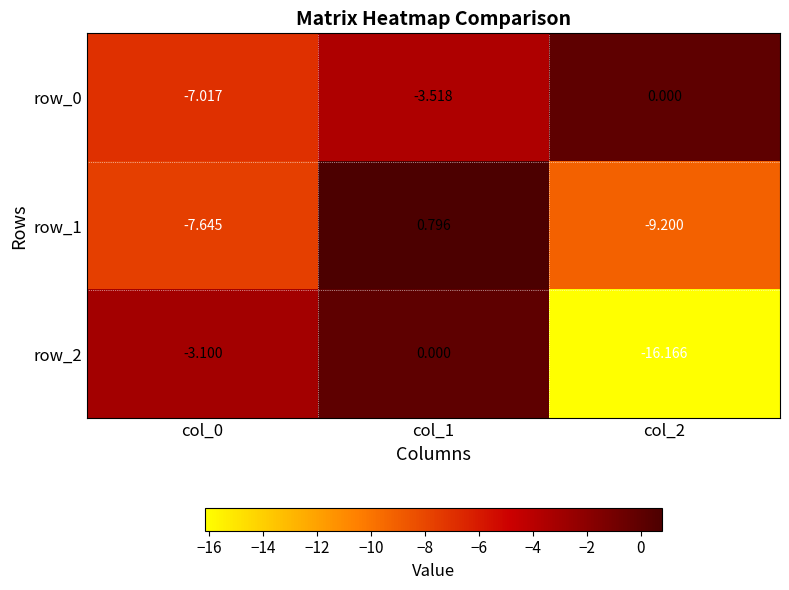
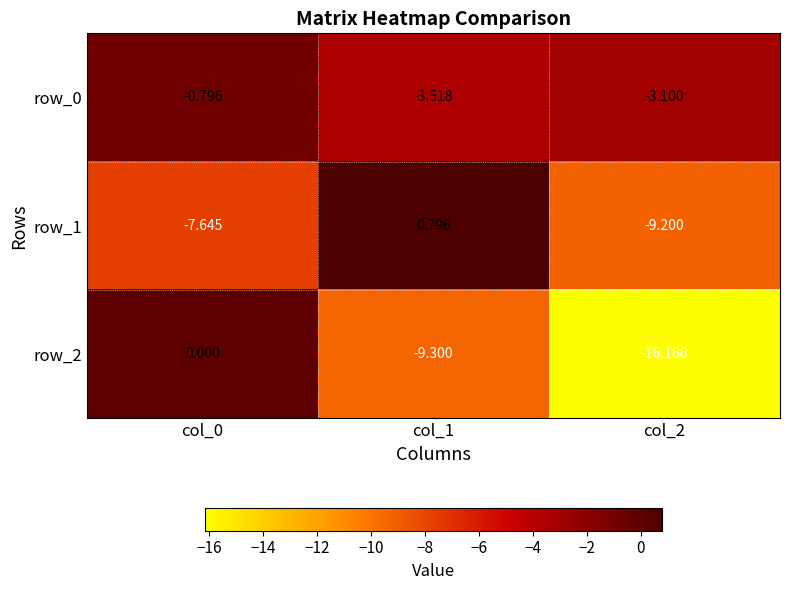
  {
    "row_0": {
-     "col_0": -7.017,
+     "col_0": -0.796,
      "col_1": -3.518,
-     "col_2": 0.000
+     "col_2": -3.100
    },
    "row_1": {
      "col_0": -7.645,
      "col_1": 0.796,
      "col_2": -9.200
    },
    "row_2": {
-     "col_0": -3.100,
-     "col_1": 0.000,
+     "col_0": 0.000,
+     "col_1": -9.300,
      "col_2": -16.166
    }
  }
